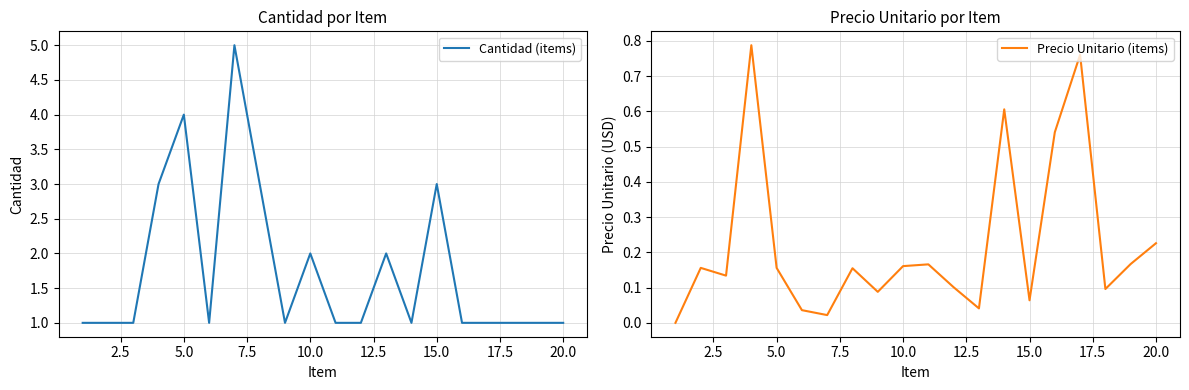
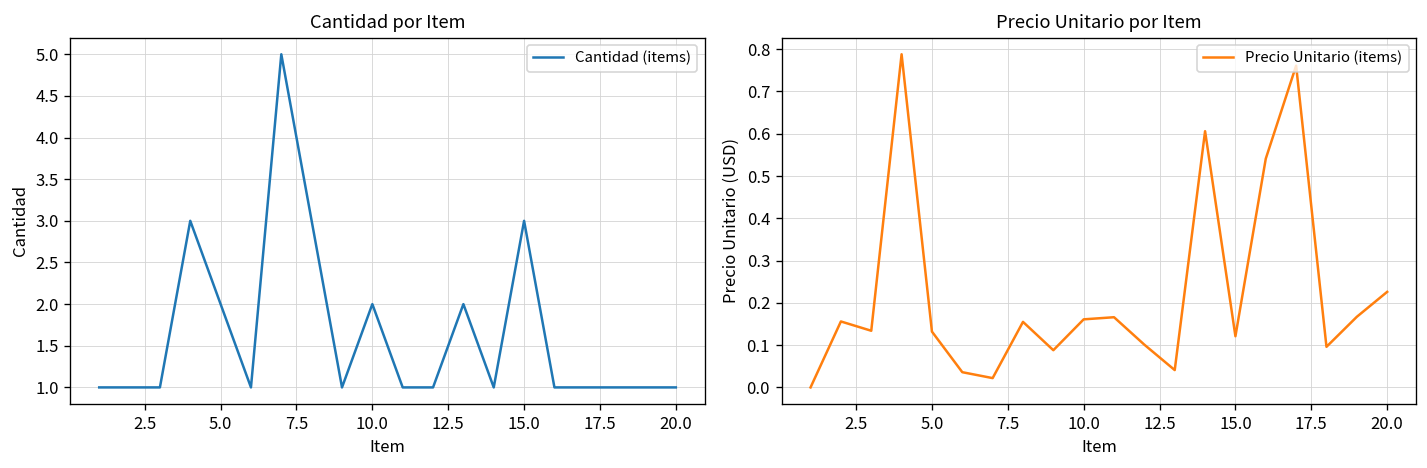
  {
    "Cantidad por Item": {
-     "5.0": 4,
+     "5.0": 2,
      "10.0": 2,
      "15.0": 3,
      "20.0": 1
    },
    "Precio Unitario por Item": {
-     "5.0": 0.16,
+     "5.0": 0.13,
      "10.0": 0.16,
-     "15.0": 0.06,
+     "15.0": 0.12,
      "20.0": 0.23
    }
  }
